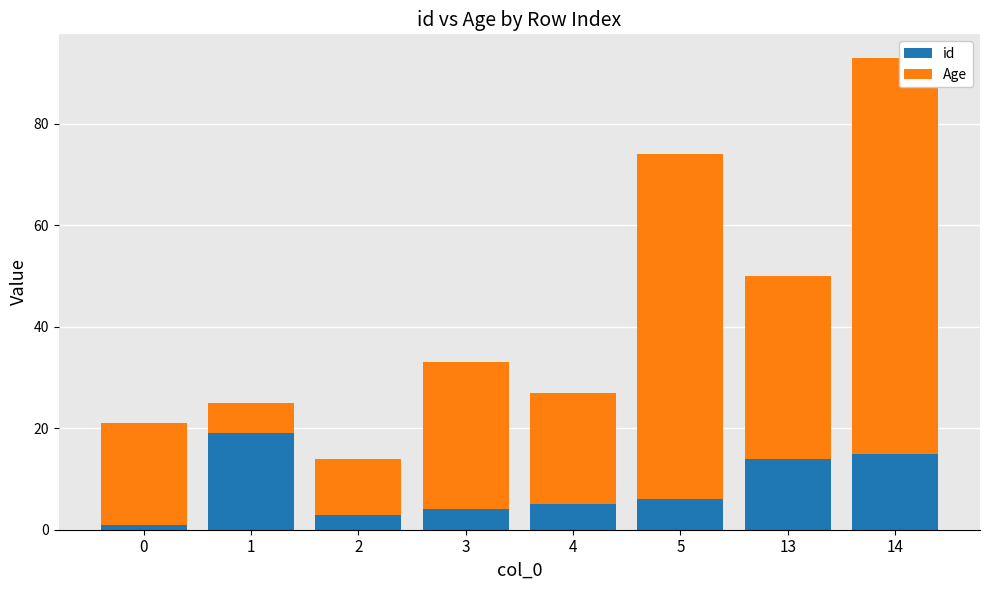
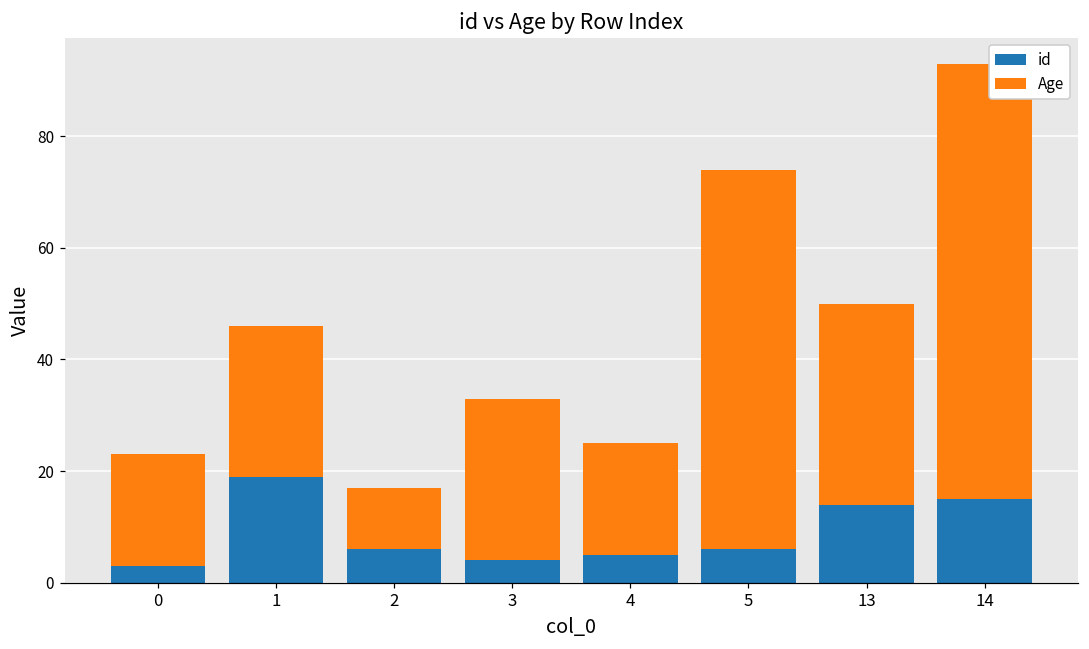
  {
    "id": {
-     "0": 1,
+     "0": 3,
      "1": 19,
-     "2": 3,
+     "2": 6,
      "3": 4,
      "4": 5,
      "5": 6,
      "13": 14,
      "14": 15
    },
    "Age": {
      "0": 20,
-     "1": 6,
+     "1": 27,
      "2": 11,
      "3": 29,
-     "4": 22,
+     "4": 20,
      "5": 68,
      "13": 36,
      "14": 78
    }
  }
